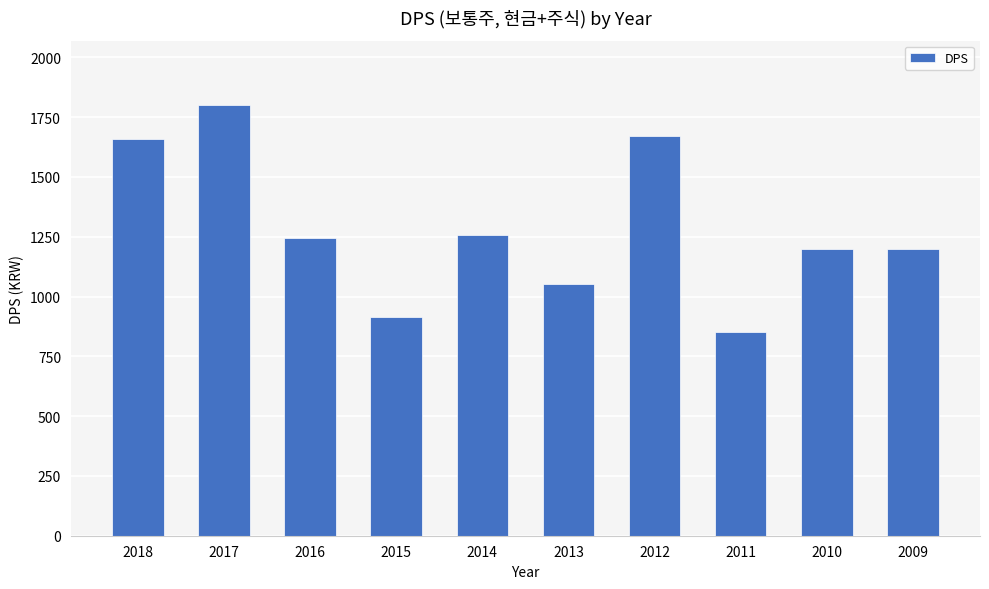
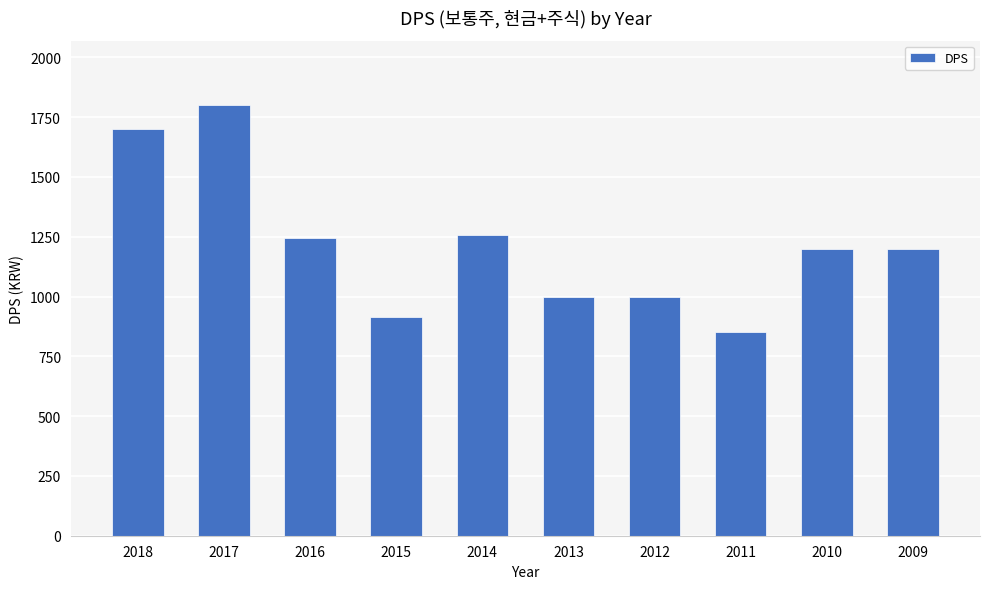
  {
-   "2018": 1660,
+   "2018": 1700,
    "2017": 1800,
    "2016": 1250,
    "2015": 920,
    "2014": 1260,
-   "2013": 1050,
-   "2012": 1670,
+   "2013": 1000,
+   "2012": 1000,
    "2011": 850,
    "2010": 1200,
    "2009": 1200
  }
